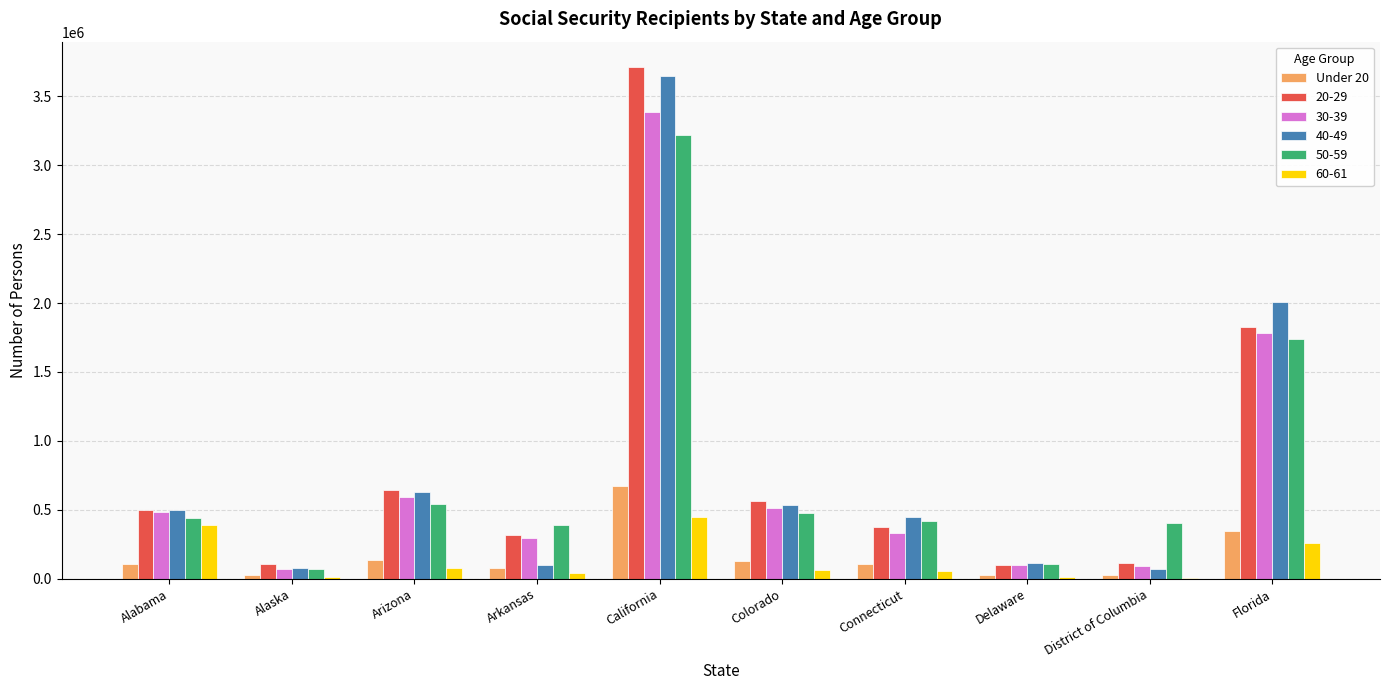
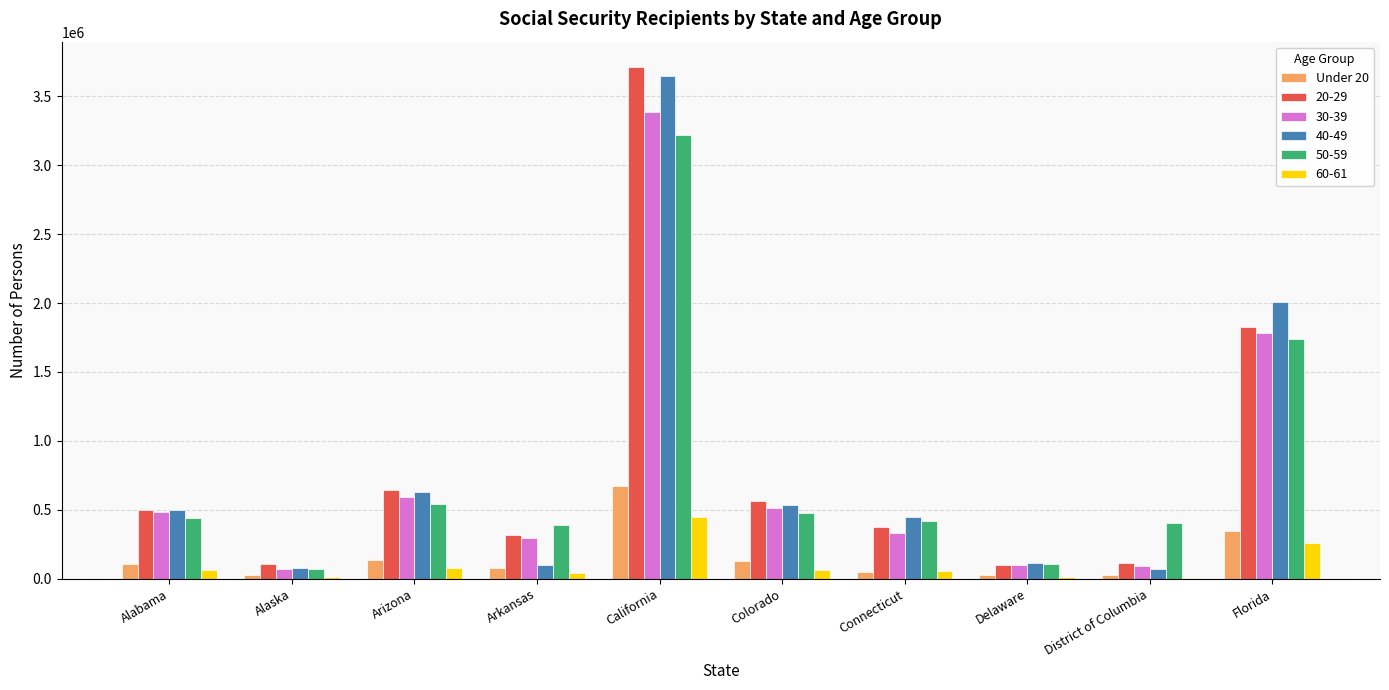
  {
    "Under 20": {
      "Alabama": 110000,
      "Alaska": 30000,
      "Arizona": 140000,
      "Arkansas": 70000,
      "California": 670000,
      "Colorado": 130000,
-     "Connecticut": 110000,
+     "Connecticut": 50000,
      "Delaware": 20000,
      "District of Columbia": 20000,
      "Florida": 340000
    },
    "20-29": {
      "Alabama": 500000,
      "Alaska": 110000,
      "Arizona": 650000,
      "Arkansas": 320000,
      "California": 3710000,
      "Colorado": 560000,
      "Connecticut": 370000,
      "Delaware": 100000,
      "District of Columbia": 110000,
      "Florida": 1830000
    },
    "30-39": {
      "Alabama": 480000,
      "Alaska": 70000,
      "Arizona": 590000,
      "Arkansas": 300000,
      "California": 3390000,
      "Colorado": 510000,
      "Connecticut": 330000,
      "Delaware": 100000,
      "District of Columbia": 90000,
      "Florida": 1780000
    },
    "40-49": {
      "Alabama": 500000,
      "Alaska": 80000,
      "Arizona": 630000,
      "Arkansas": 100000,
      "California": 3650000,
      "Colorado": 530000,
      "Connecticut": 450000,
      "Delaware": 110000,
      "District of Columbia": 70000,
      "Florida": 2000000
    },
    "50-59": {
      "Alabama": 440000,
      "Alaska": 70000,
      "Arizona": 540000,
      "Arkansas": 390000,
      "California": 3220000,
      "Colorado": 470000,
      "Connecticut": 420000,
      "Delaware": 100000,
      "District of Columbia": 400000,
      "Florida": 1740000
    },
    "60-61": {
-     "Alabama": 390000,
+     "Alabama": 60000,
      "Arizona": 80000,
      "Arkansas": 40000,
      "California": 440000,
      "Colorado": 60000,
      "Connecticut": 50000,
      "Florida": 260000
    }
  }
